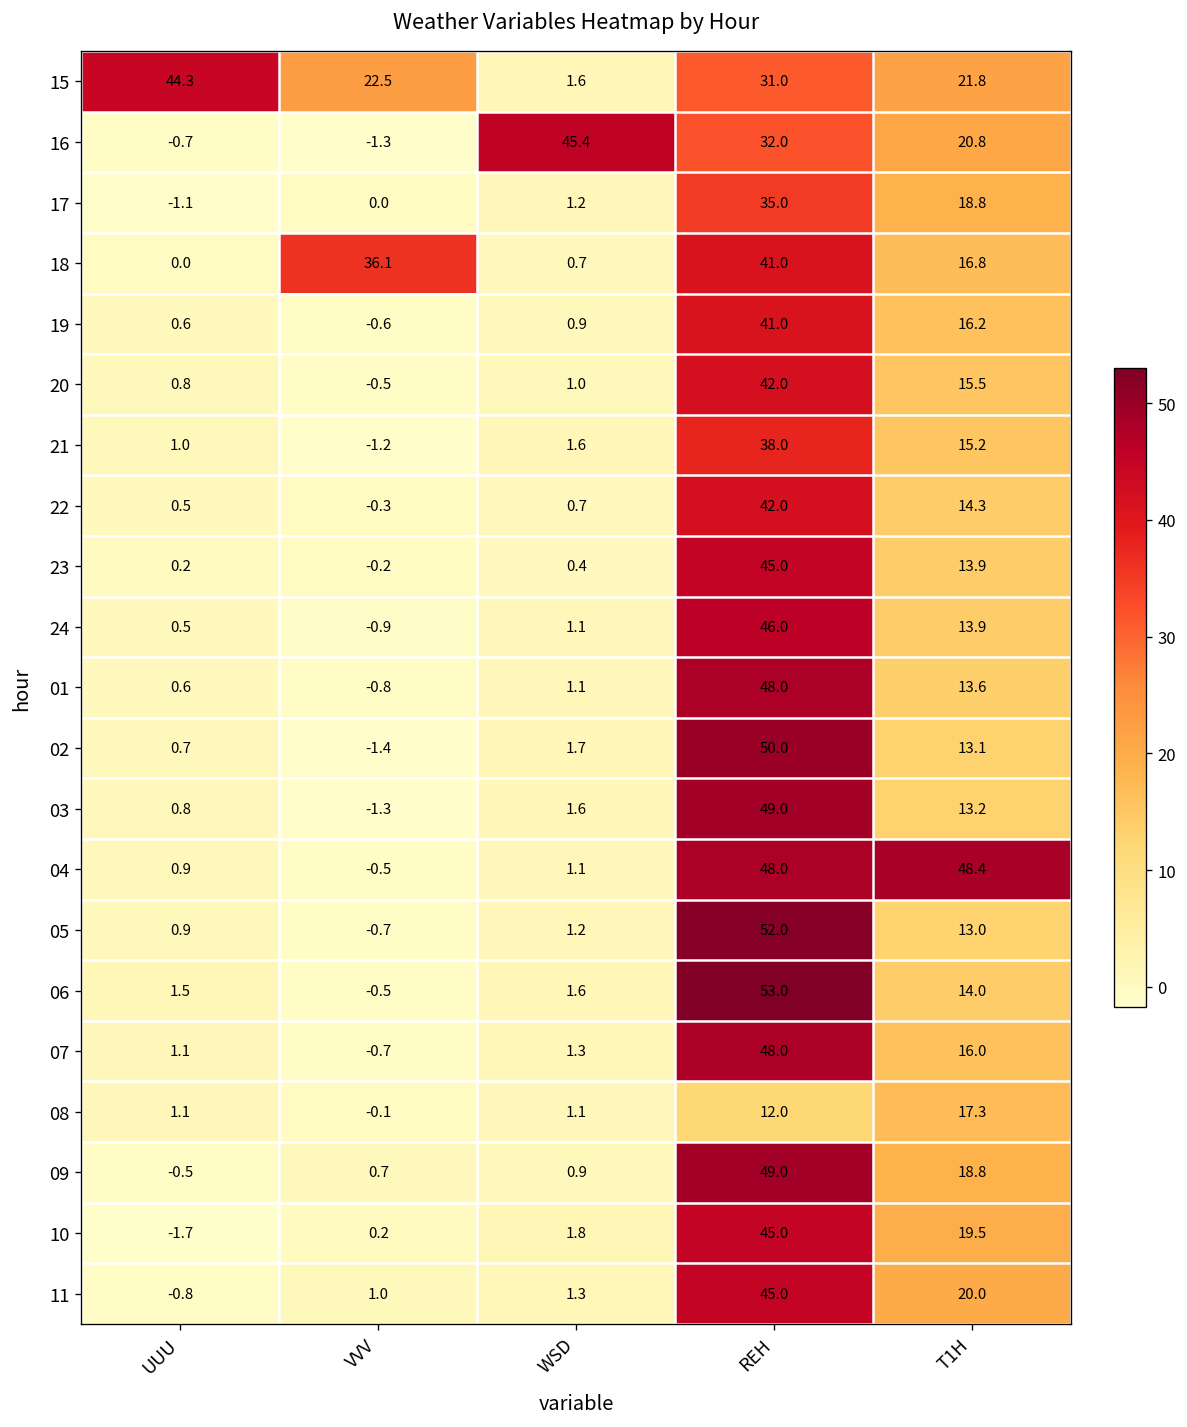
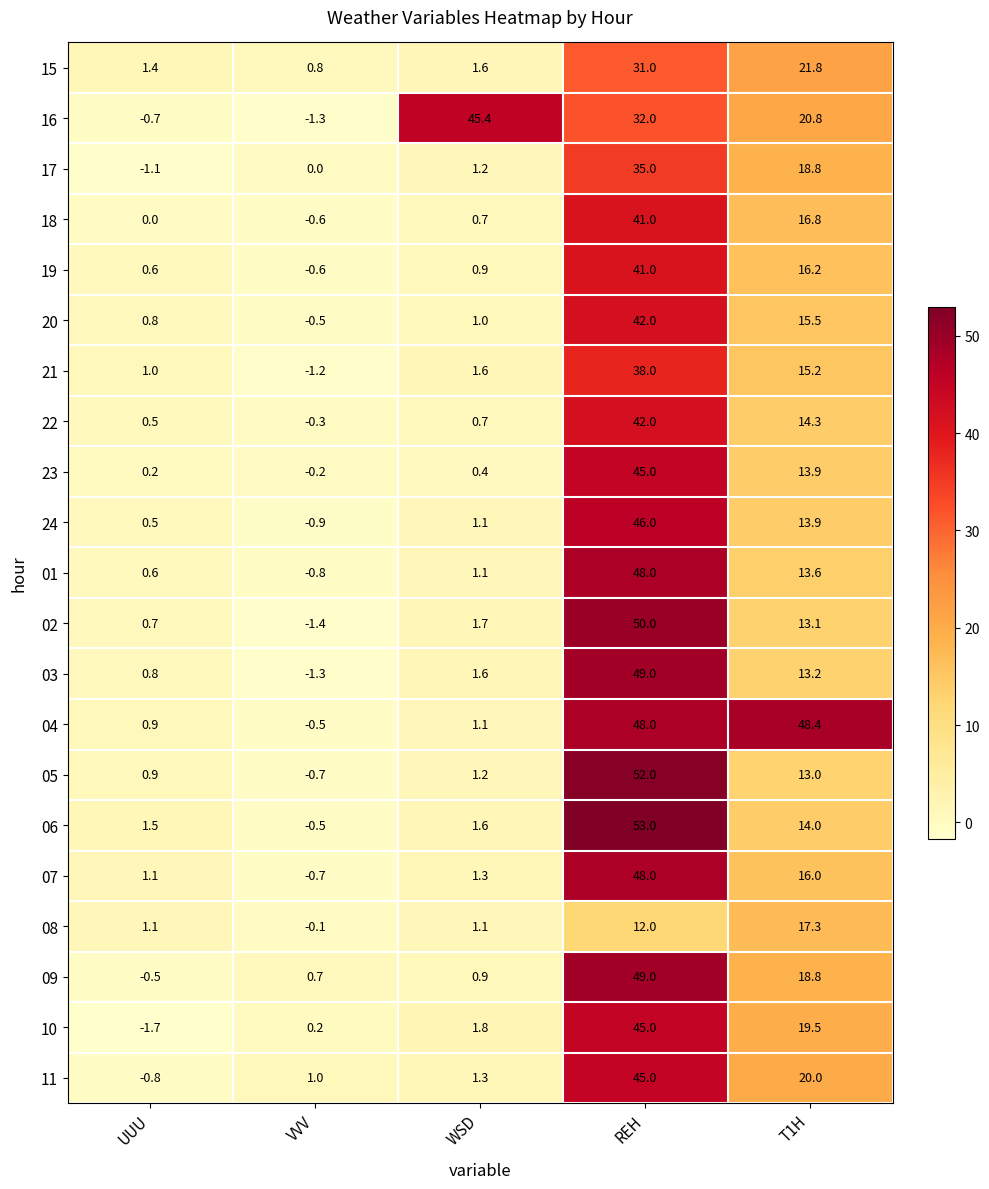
  {
    "15": {
-     "UUU": 44.3,
-     "VVV": 22.5,
+     "UUU": 1.4,
+     "VVV": 0.8,
      "WSD": 1.6,
      "REH": 31.0,
      "T1H": 21.8
    },
    "16": {
      "UUU": -0.7,
      "VVV": -1.3,
      "WSD": 45.4,
      "REH": 32.0,
      "T1H": 20.8
    },
    "17": {
      "UUU": -1.1,
      "VVV": 0.0,
      "WSD": 1.2,
      "REH": 35.0,
      "T1H": 18.8
    },
    "18": {
      "UUU": 0.0,
-     "VVV": 36.1,
+     "VVV": -0.6,
      "WSD": 0.7,
      "REH": 41.0,
      "T1H": 16.8
    },
    "19": {
      "UUU": 0.6,
      "VVV": -0.6,
      "WSD": 0.9,
      "REH": 41.0,
      "T1H": 16.2
    },
    "20": {
      "UUU": 0.8,
      "VVV": -0.5,
      "WSD": 1.0,
      "REH": 42.0,
      "T1H": 15.5
    },
    "21": {
      "UUU": 1.0,
      "VVV": -1.2,
      "WSD": 1.6,
      "REH": 38.0,
      "T1H": 15.2
    },
    "22": {
      "UUU": 0.5,
      "VVV": -0.3,
      "WSD": 0.7,
      "REH": 42.0,
      "T1H": 14.3
    },
    "23": {
      "UUU": 0.2,
      "VVV": -0.2,
      "WSD": 0.4,
      "REH": 45.0,
      "T1H": 13.9
    },
    "24": {
      "UUU": 0.5,
      "VVV": -0.9,
      "WSD": 1.1,
      "REH": 46.0,
      "T1H": 13.9
    },
    "01": {
      "UUU": 0.6,
      "VVV": -0.8,
      "WSD": 1.1,
      "REH": 48.0,
      "T1H": 13.6
    },
    "02": {
      "UUU": 0.7,
      "VVV": -1.4,
      "WSD": 1.7,
      "REH": 50.0,
      "T1H": 13.1
    },
    "03": {
      "UUU": 0.8,
      "VVV": -1.3,
      "WSD": 1.6,
      "REH": 49.0,
      "T1H": 13.2
    },
    "04": {
      "UUU": 0.9,
      "VVV": -0.5,
      "WSD": 1.1,
      "REH": 48.0,
      "T1H": 48.4
    },
    "05": {
      "UUU": 0.9,
      "VVV": -0.7,
      "WSD": 1.2,
      "REH": 52.0,
      "T1H": 13.0
    },
    "06": {
      "UUU": 1.5,
      "VVV": -0.5,
      "WSD": 1.6,
      "REH": 53.0,
      "T1H": 14.0
    },
    "07": {
      "UUU": 1.1,
      "VVV": -0.7,
      "WSD": 1.3,
      "REH": 48.0,
      "T1H": 16.0
    },
    "08": {
      "UUU": 1.1,
      "VVV": -0.1,
      "WSD": 1.1,
      "REH": 12.0,
      "T1H": 17.3
    },
    "09": {
      "UUU": -0.5,
      "VVV": 0.7,
      "WSD": 0.9,
      "REH": 49.0,
      "T1H": 18.8
    },
    "10": {
      "UUU": -1.7,
      "VVV": 0.2,
      "WSD": 1.8,
      "REH": 45.0,
      "T1H": 19.5
    },
    "11": {
      "UUU": -0.8,
      "VVV": 1.0,
      "WSD": 1.3,
      "REH": 45.0,
      "T1H": 20.0
    }
  }
